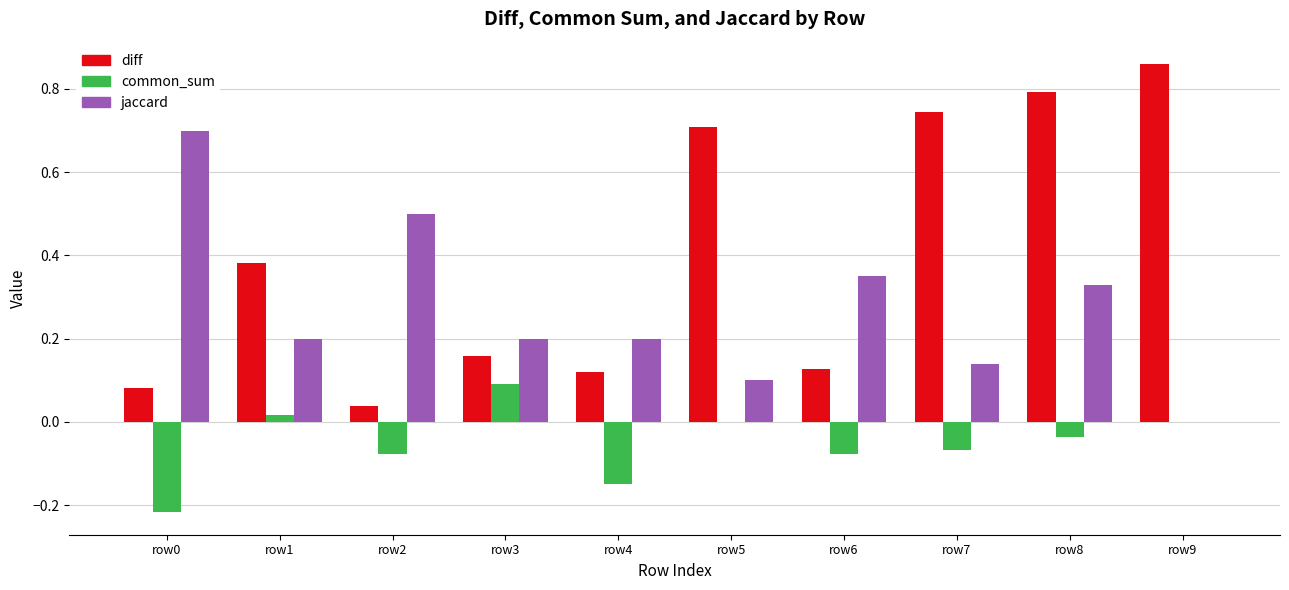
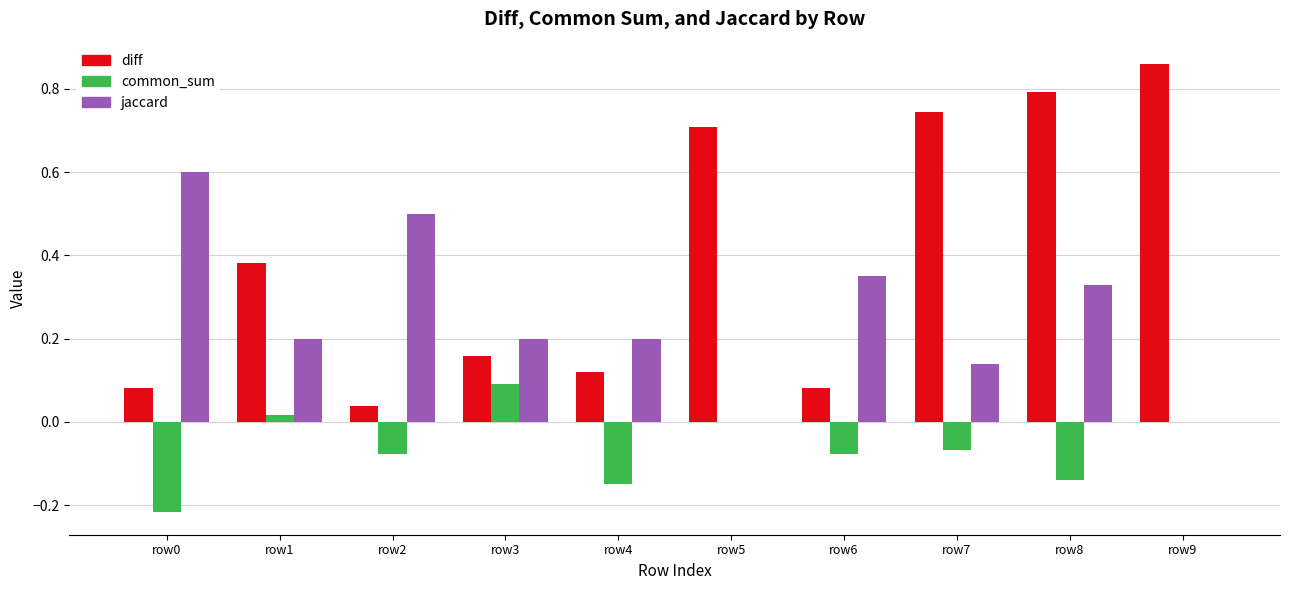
  {
    "diff": {
      "row0": 0.08,
      "row1": 0.38,
      "row2": 0.04,
      "row3": 0.16,
      "row4": 0.12,
      "row5": 0.71,
-     "row6": 0.13,
+     "row6": 0.08,
      "row7": 0.74,
      "row8": 0.79,
      "row9": 0.86
    },
    "common_sum": {
      "row0": -0.22,
      "row1": 0.02,
      "row2": -0.08,
      "row3": 0.09,
      "row4": -0.15,
      "row5": 0.00,
      "row6": -0.08,
      "row7": -0.07,
-     "row8": -0.04,
+     "row8": -0.14,
      "row9": 0.00
    },
    "jaccard": {
-     "row0": 0.7,
+     "row0": 0.6,
      "row1": 0.2,
      "row2": 0.5,
      "row3": 0.2,
      "row4": 0.2,
-     "row5": 0.1,
+     "row5": 0.0,
      "row6": 0.35,
      "row7": 0.14,
      "row8": 0.33,
      "row9": 0.0
    }
  }
